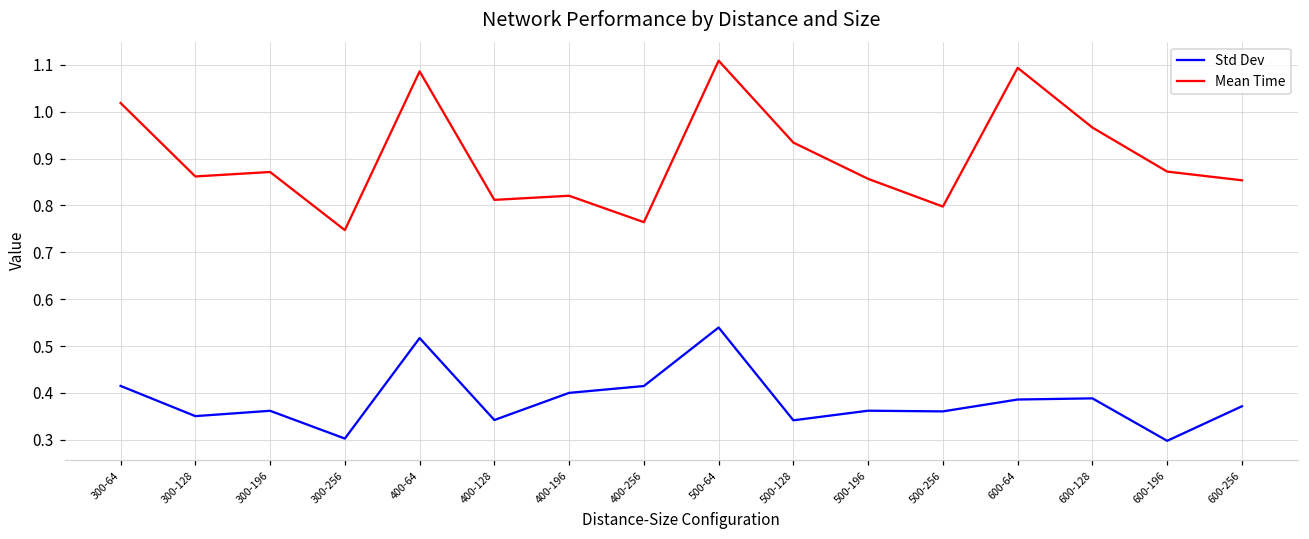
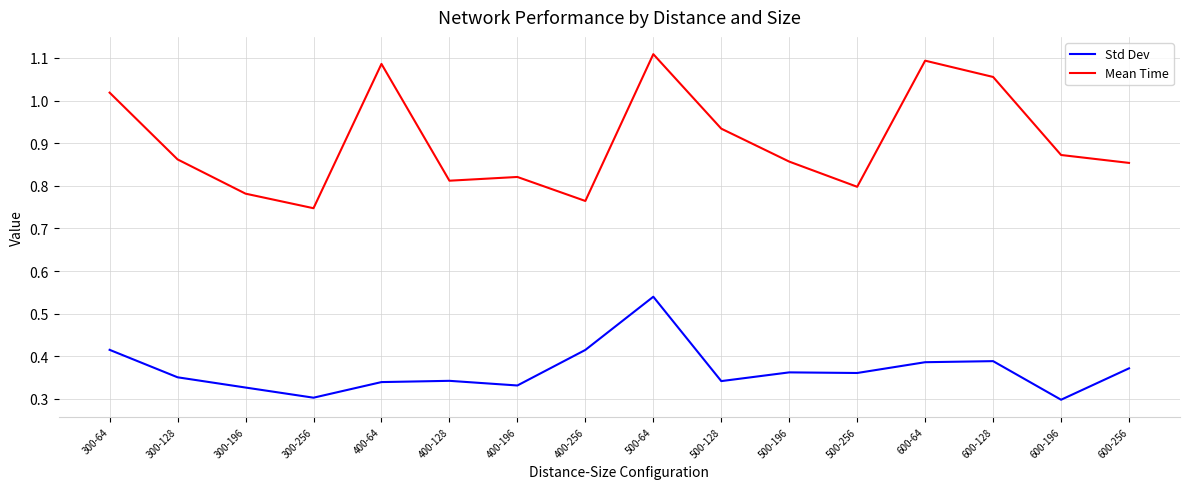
  {
    "Std Dev": {
      "300-64": 0.42,
      "300-128": 0.35,
-     "300-196": 0.36,
+     "300-196": 0.33,
      "300-256": 0.30,
-     "400-64": 0.52,
+     "400-64": 0.34,
      "400-128": 0.34,
-     "400-196": 0.40,
+     "400-196": 0.33,
      "400-256": 0.41,
      "500-64": 0.54,
      "500-128": 0.34,
      "500-196": 0.36,
      "500-256": 0.36,
      "600-64": 0.39,
      "600-128": 0.39,
      "600-196": 0.30,
      "600-256": 0.37
    },
    "Mean Time": {
      "300-64": 1.02,
      "300-128": 0.86,
-     "300-196": 0.87,
+     "300-196": 0.78,
      "300-256": 0.75,
      "400-64": 1.09,
      "400-128": 0.81,
      "400-196": 0.82,
      "400-256": 0.76,
      "500-64": 1.11,
      "500-128": 0.93,
      "500-196": 0.86,
      "500-256": 0.80,
      "600-64": 1.09,
-     "600-128": 0.97,
+     "600-128": 1.06,
      "600-196": 0.87,
      "600-256": 0.85
    }
  }
